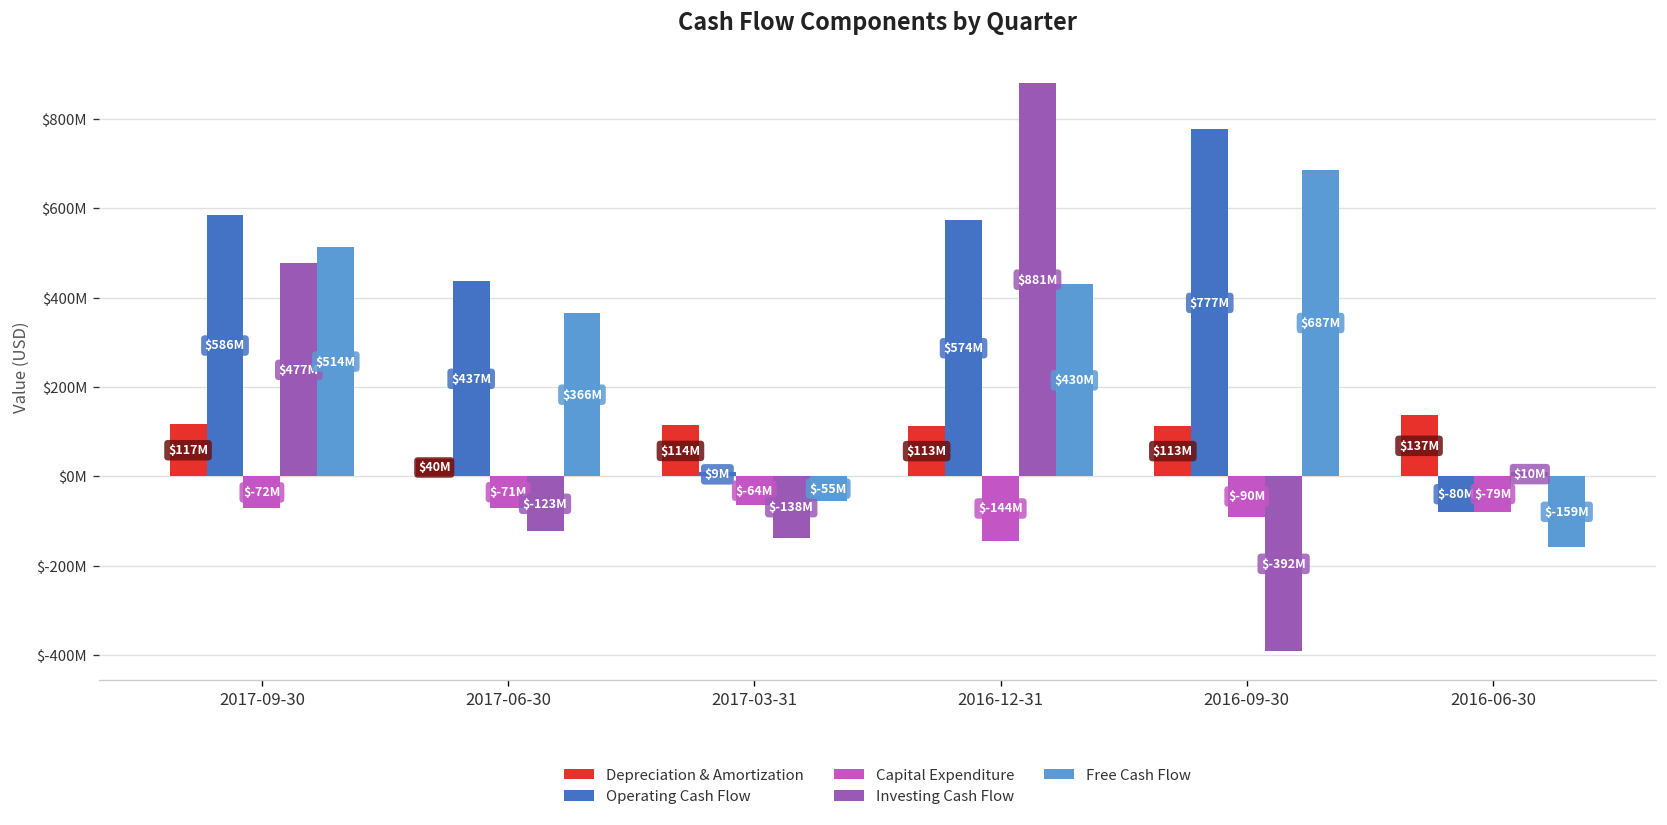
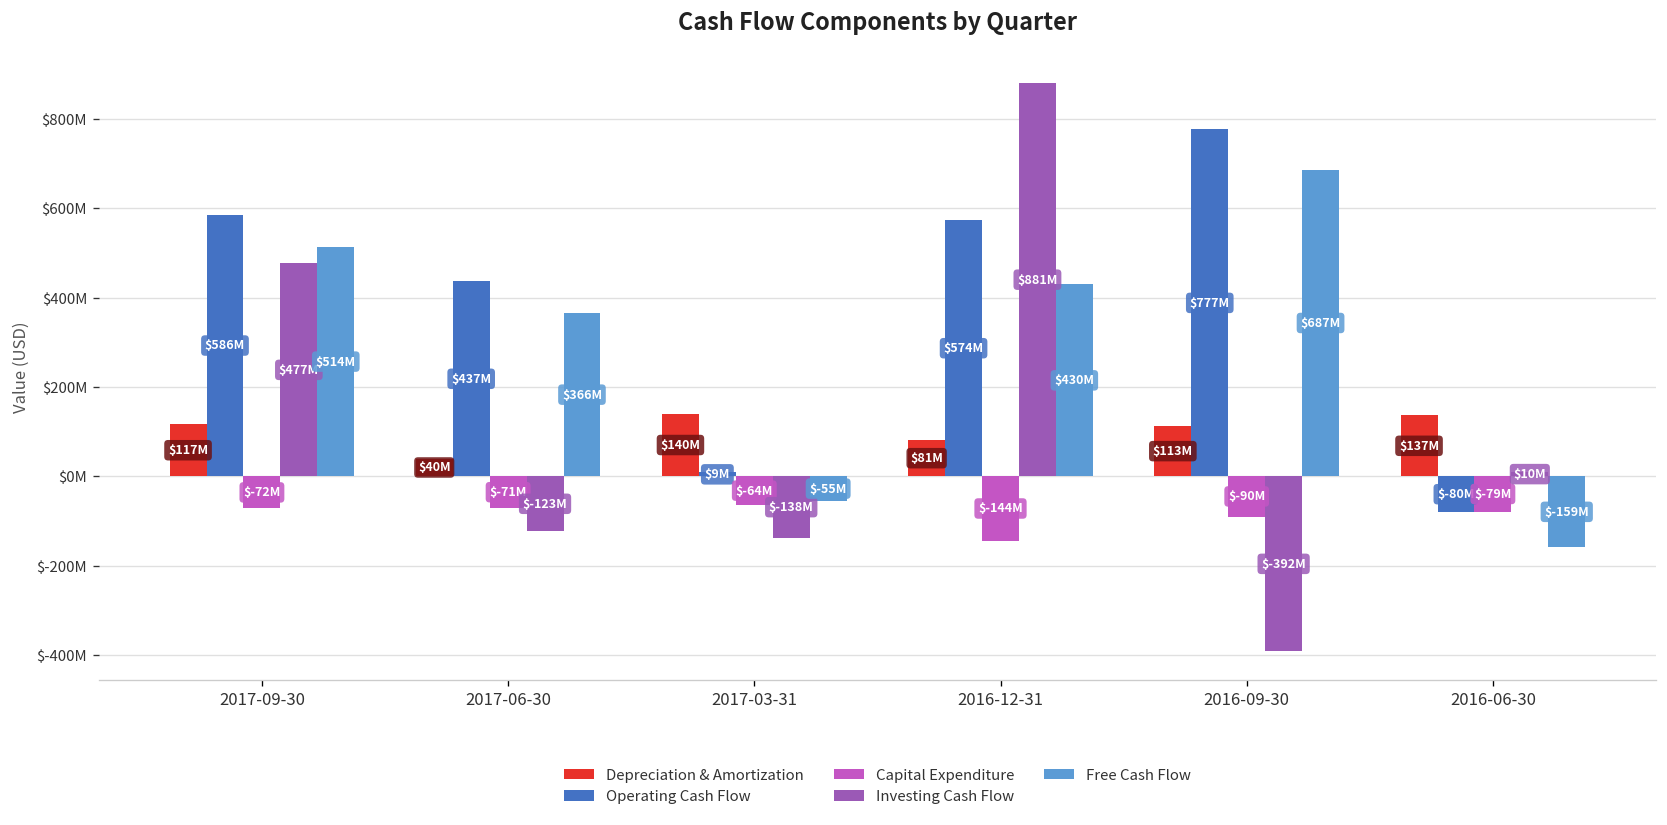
  {
    "Depreciation & Amortization": {
-     "2017-03-31": "$114M",
-     "2016-12-31": "$113M"
+     "2017-03-31": "$140M",
+     "2016-12-31": "$81M"
    }
  }
